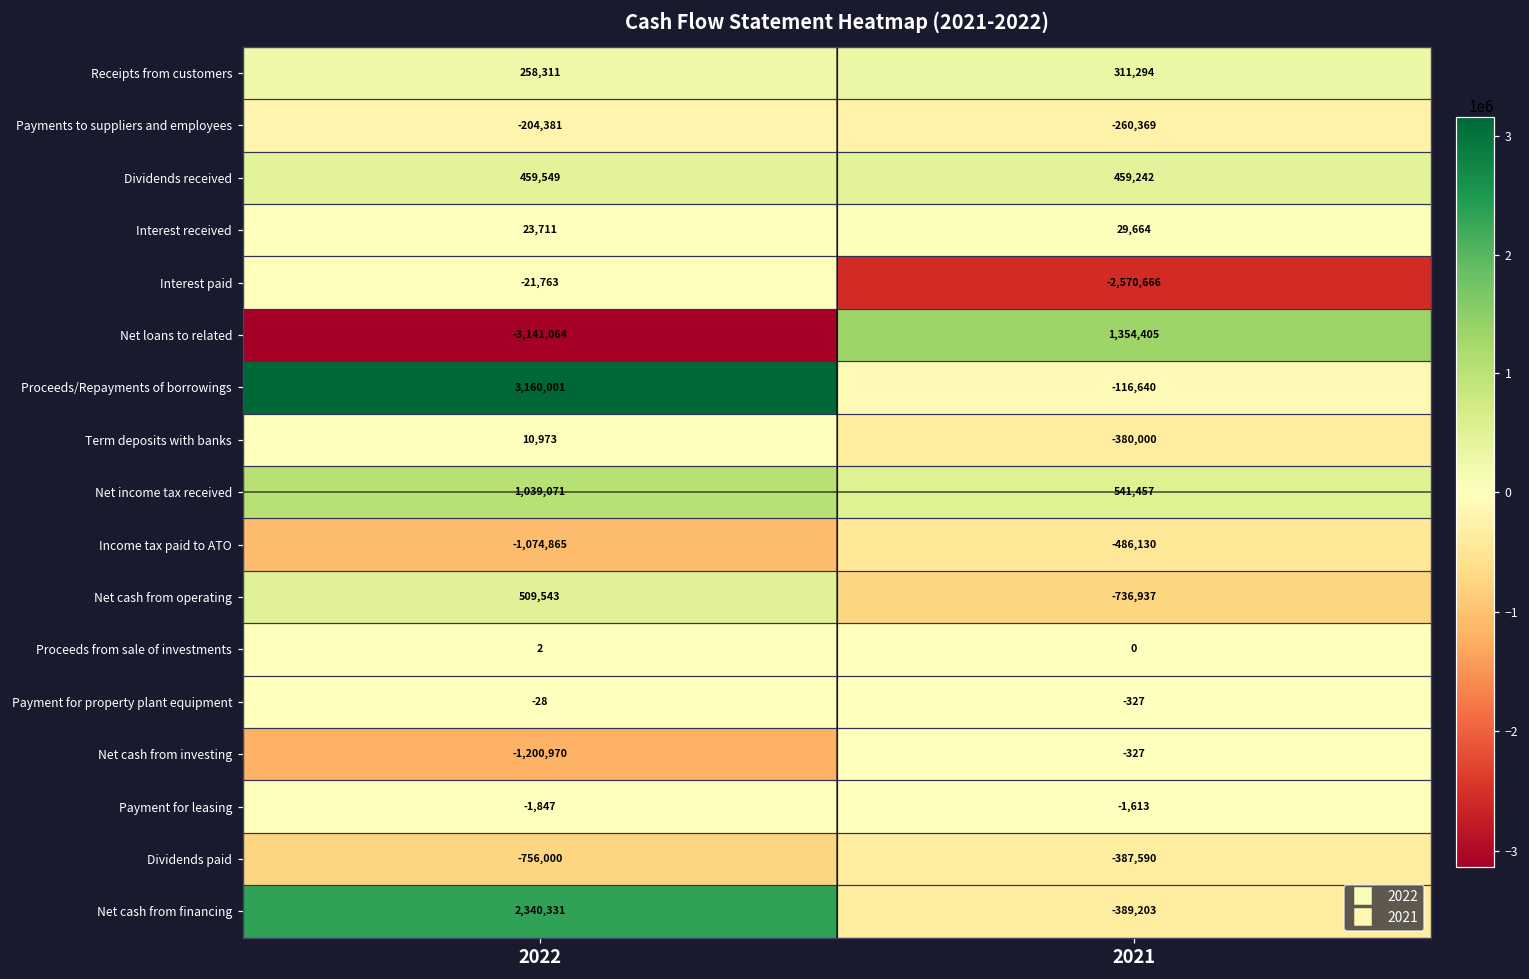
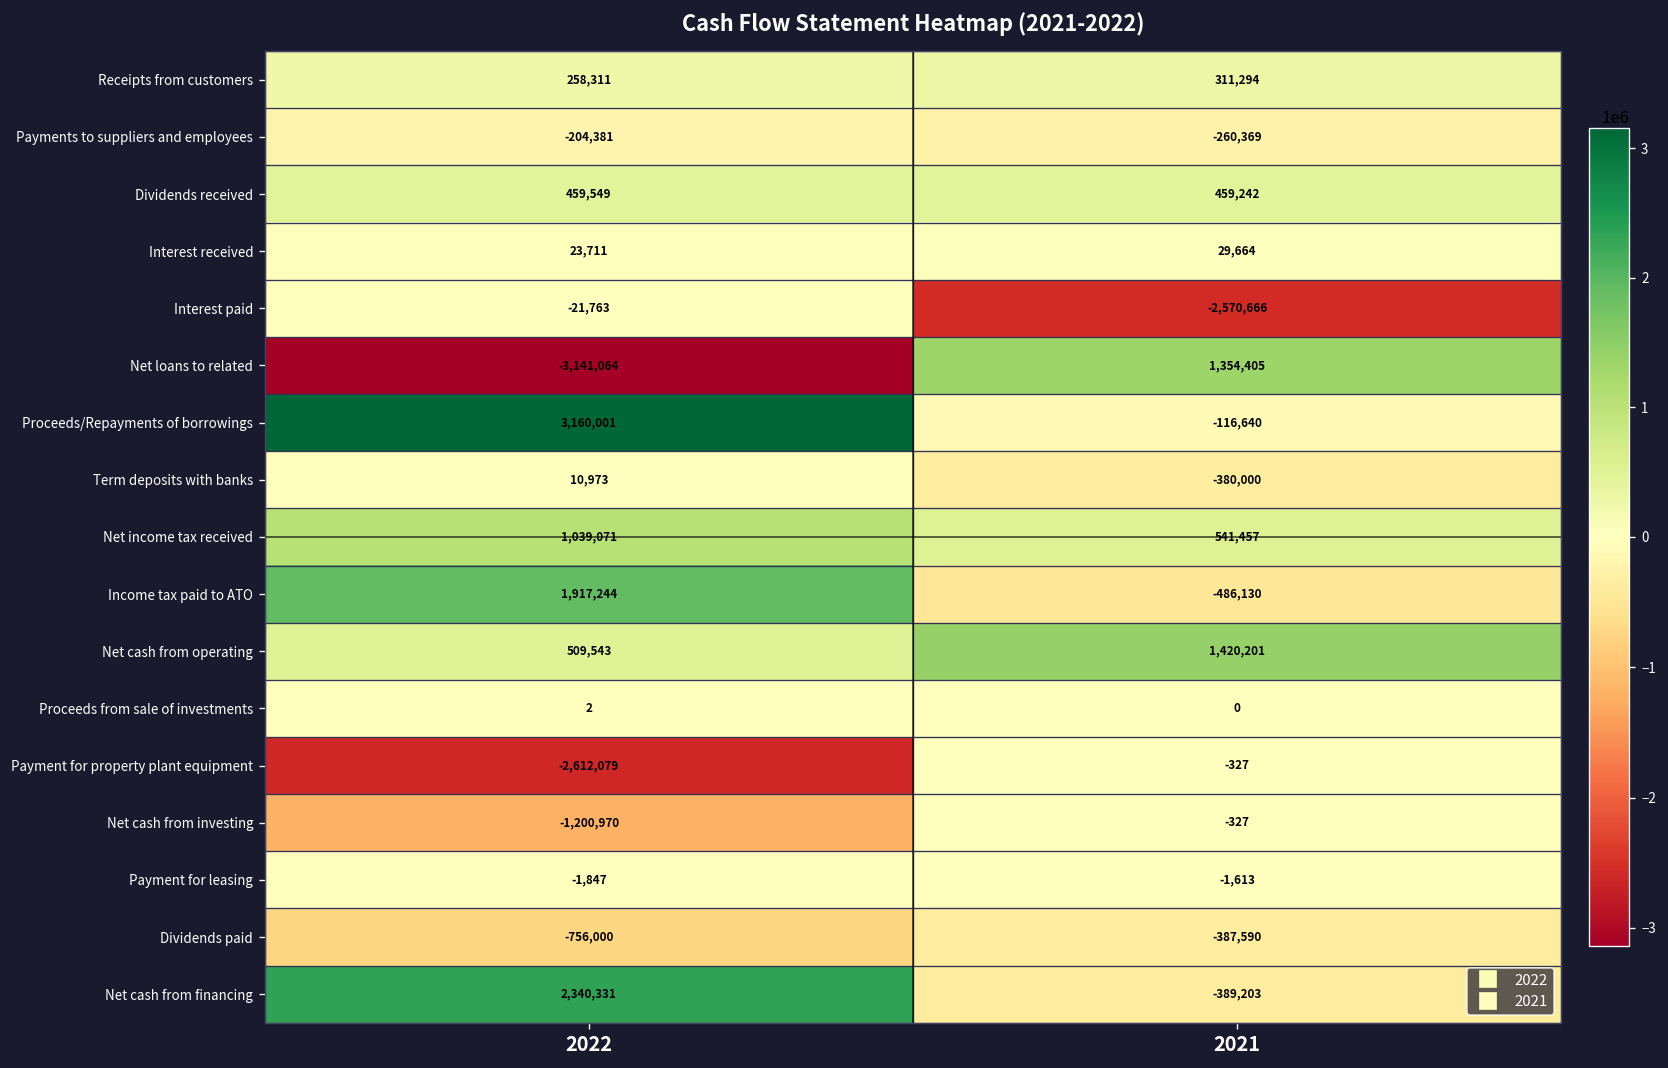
  {
    "Receipts from customers": {
      "2022": "258,311",
      "2021": "311,294"
    },
    "Payments to suppliers and employees": {
      "2022": "-204,381",
      "2021": "-260,369"
    },
    "Dividends received": {
      "2022": "459,549",
      "2021": "459,242"
    },
    "Interest received": {
      "2022": "23,711",
      "2021": "29,664"
    },
    "Interest paid": {
      "2022": "-21,763",
      "2021": "-2,570,666"
    },
    "Net loans to related": {
      "2022": "-3,141,064",
      "2021": "1,354,405"
    },
    "Proceeds/Repayments of borrowings": {
      "2022": "3,160,001",
      "2021": "-116,640"
    },
    "Term deposits with banks": {
      "2022": "10,973",
      "2021": "-380,000"
    },
    "Net income tax received": {
      "2022": "1,039,071",
      "2021": "541,457"
    },
    "Income tax paid to ATO": {
-     "2022": "-1,074,865",
+     "2022": "1,917,244",
      "2021": "-486,130"
    },
    "Net cash from operating": {
      "2022": "509,543",
-     "2021": "-736,937"
+     "2021": "1,420,201"
    },
    "Proceeds from sale of investments": {
      "2022": "2",
      "2021": "0"
    },
    "Payment for property plant equipment": {
-     "2022": "-28",
+     "2022": "-2,612,079",
      "2021": "-327"
    },
    "Net cash from investing": {
      "2022": "-1,200,970",
      "2021": "-327"
    },
    "Payment for leasing": {
      "2022": "-1,847",
      "2021": "-1,613"
    },
    "Dividends paid": {
      "2022": "-756,000",
      "2021": "-387,590"
    },
    "Net cash from financing": {
      "2022": "2,340,331",
      "2021": "-389,203"
    }
  }
